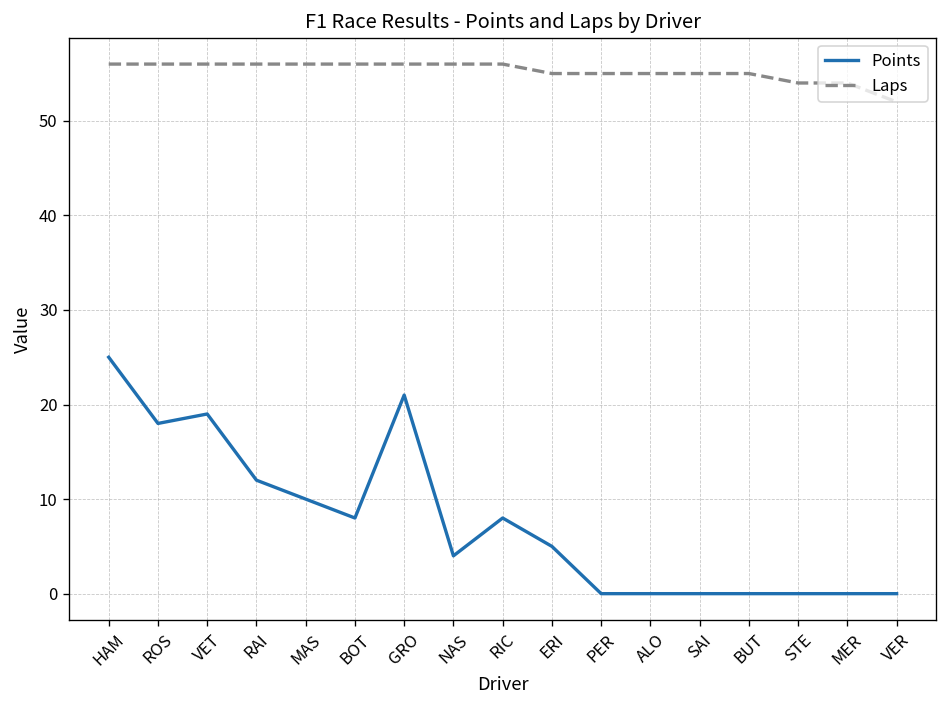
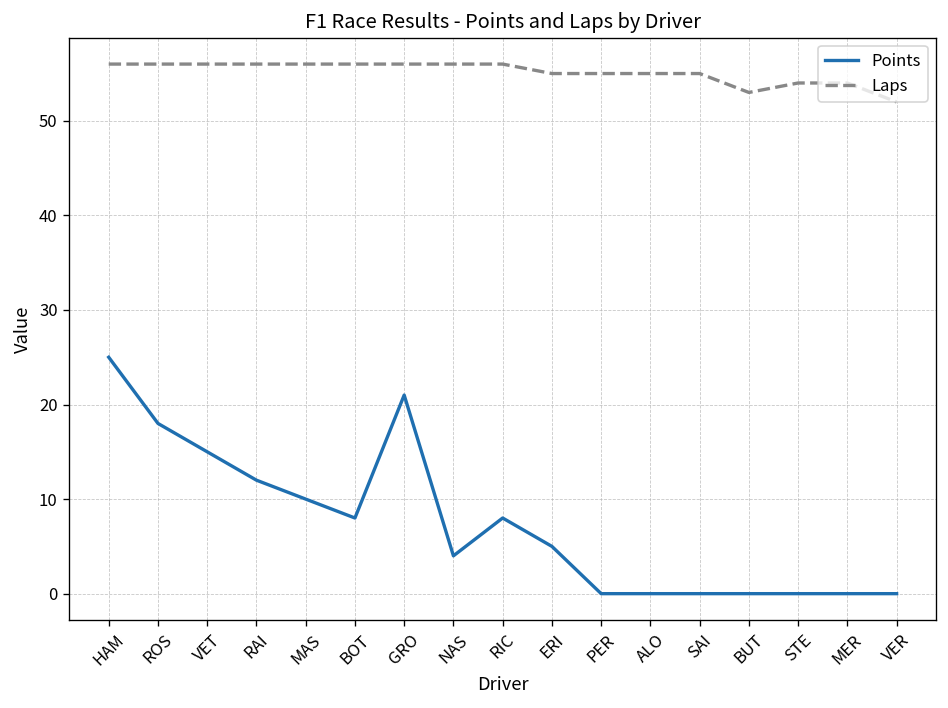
  {
    "Points": {
      "HAM": 25,
      "ROS": 18,
-     "VET": 19,
+     "VET": 15,
      "RAI": 12,
      "MAS": 10,
      "BOT": 8,
      "GRO": 21,
      "NAS": 4,
      "RIC": 8,
      "ERI": 5,
      "PER": 0,
      "ALO": 0,
      "SAI": 0,
      "BUT": 0,
      "STE": 0,
      "MER": 0,
      "VER": 0
    },
    "Laps": {
      "HAM": 56,
      "ROS": 56,
      "VET": 56,
      "RAI": 56,
      "MAS": 56,
      "BOT": 56,
      "GRO": 56,
      "NAS": 56,
      "RIC": 56,
      "ERI": 55,
      "PER": 55,
      "ALO": 55,
      "SAI": 55,
-     "BUT": 55,
+     "BUT": 53,
      "STE": 54,
      "VER": 52
    }
  }
